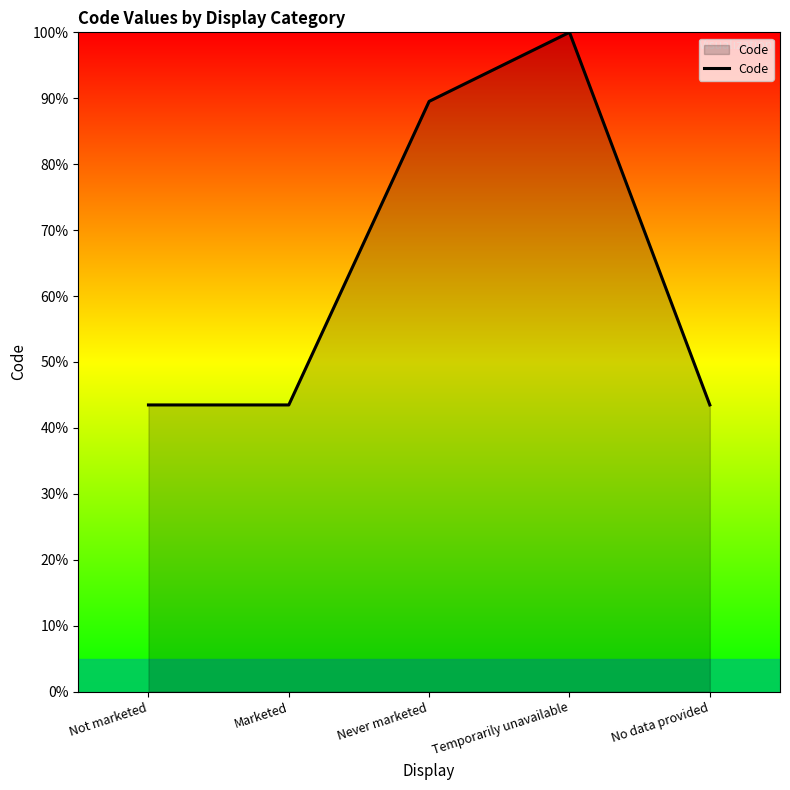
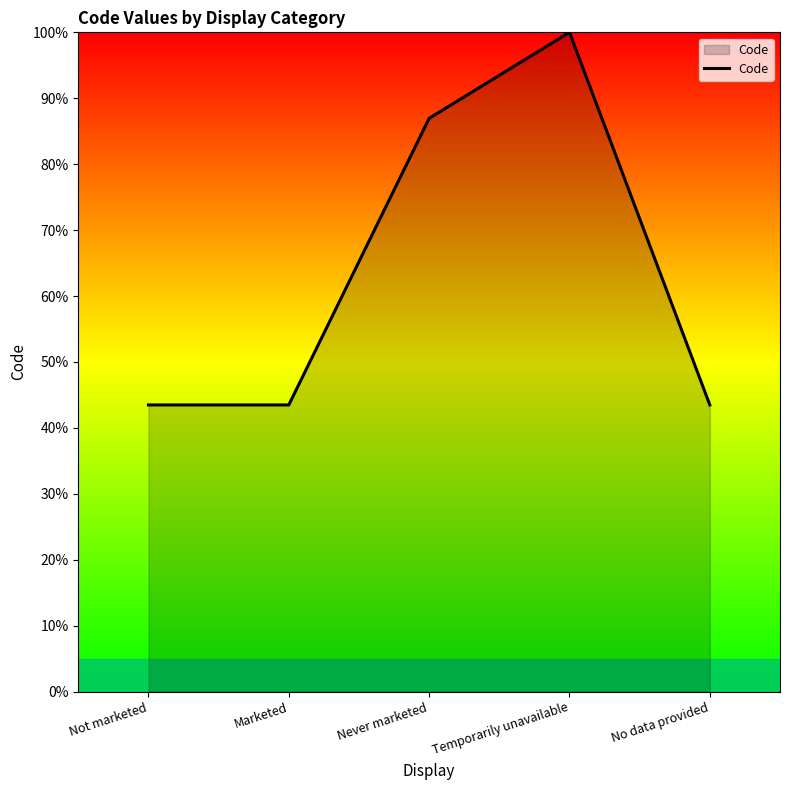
  {
    "Not marketed": "43%",
    "Marketed": "43%",
-   "Never marketed": "90%",
+   "Never marketed": "87%",
    "Temporarily unavailable": "100%",
    "No data provided": "43%"
  }
